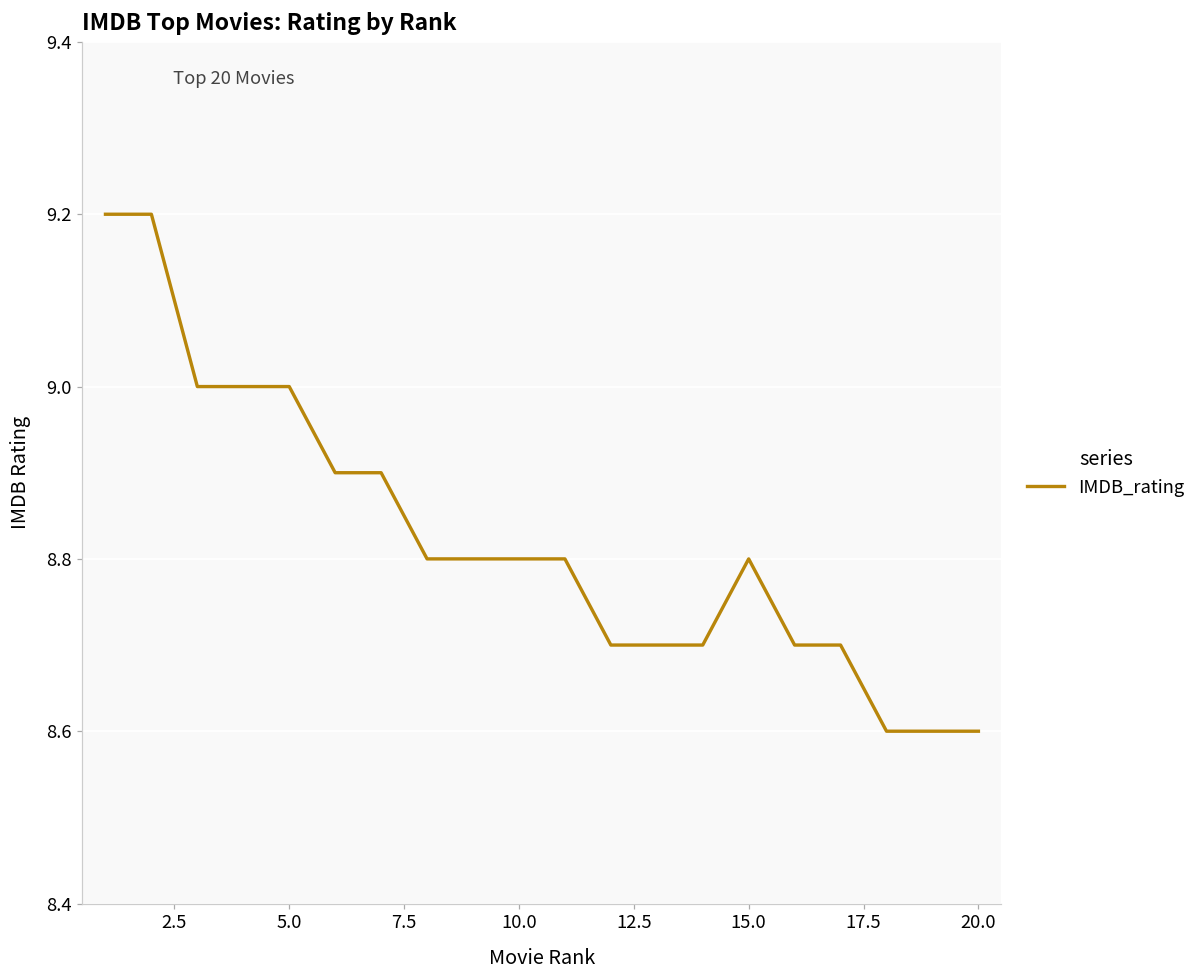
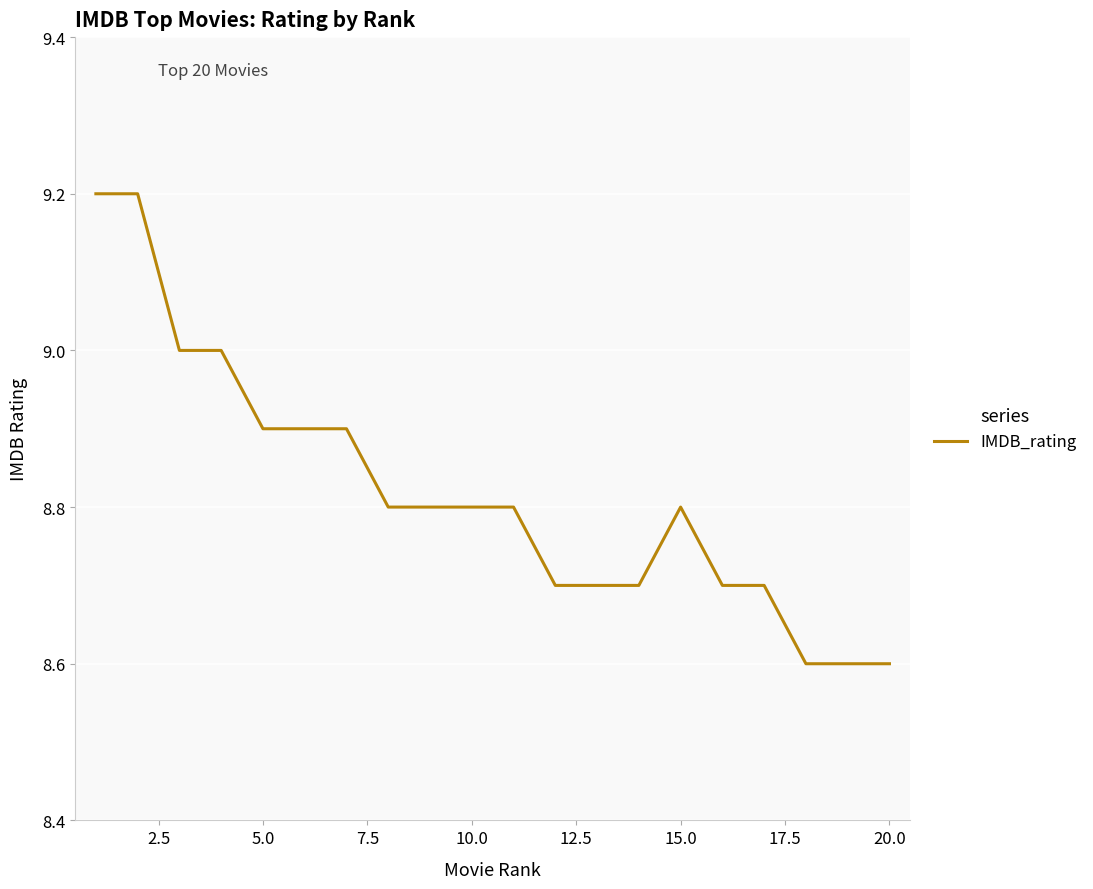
  {
-   "5.0": 9.0,
+   "5.0": 8.9,
    "10.0": 8.8,
    "15.0": 8.8,
    "20.0": 8.6
  }
